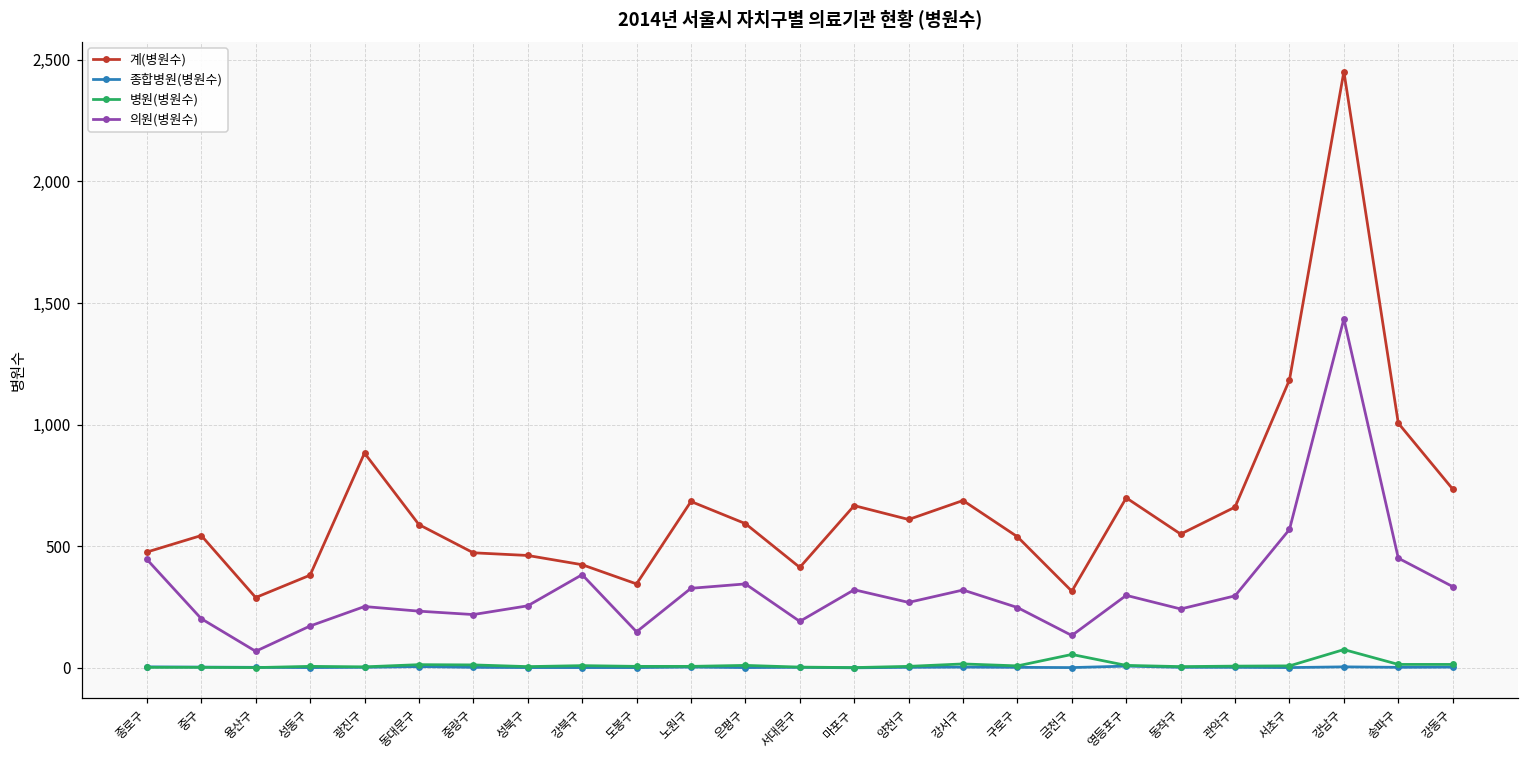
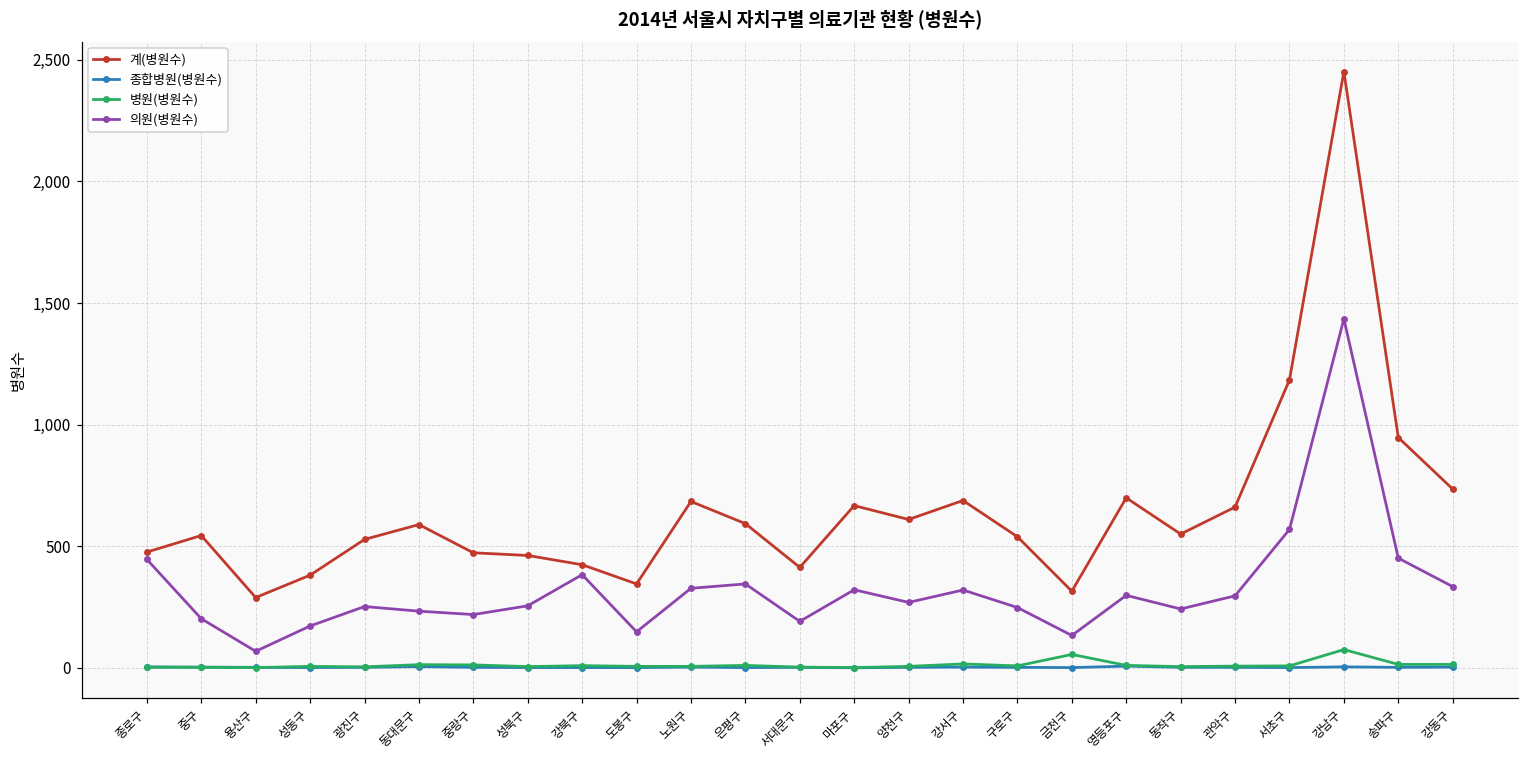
  {
    "계(병원수)": {
      "종로구": "480",
      "중구": "540",
      "용산구": "290",
      "성동구": "380",
-     "광진구": "880",
+     "광진구": "530",
      "동대문구": "590",
      "중랑구": "470",
      "성북구": "460",
      "강북구": "420",
      "도봉구": "350",
      "노원구": "680",
      "은평구": "590",
      "서대문구": "410",
      "마포구": "670",
      "양천구": "610",
      "강서구": "690",
      "구로구": "540",
      "금천구": "320",
      "영등포구": "700",
      "동작구": "550",
      "관악구": "660",
      "서초구": "1,180",
      "강남구": "2,450",
-     "송파구": "1,010",
+     "송파구": "950",
      "강동구": "740"
    },
    "종합병원(병원수)": {
      "강서구": "0",
      "금천구": "0",
      "강남구": "0",
      "송파구": "0"
    },
    "병원(병원수)": {
      "강서구": "20",
      "금천구": "60",
      "강남구": "80",
      "송파구": "10"
    },
    "의원(병원수)": {
      "종로구": "450",
      "중구": "200",
      "용산구": "70",
      "성동구": "170",
      "광진구": "250",
      "동대문구": "230",
      "중랑구": "220",
      "성북구": "260",
      "강북구": "380",
      "도봉구": "150",
      "노원구": "330",
      "은평구": "350",
      "서대문구": "190",
      "마포구": "320",
      "양천구": "270",
      "강서구": "320",
      "구로구": "250",
      "금천구": "130",
      "영등포구": "300",
      "동작구": "240",
      "관악구": "300",
      "서초구": "570",
      "강남구": "1,440",
      "송파구": "450",
      "강동구": "330"
    }
  }
